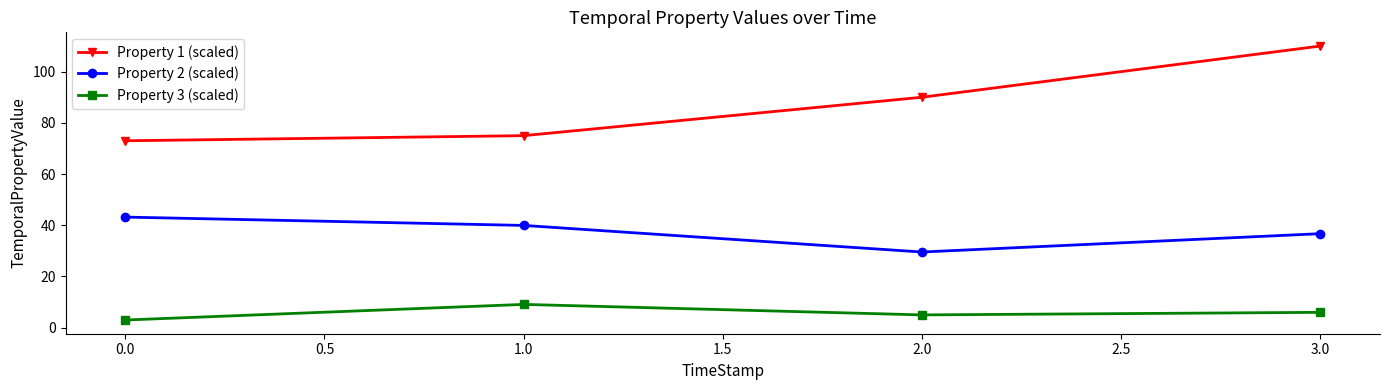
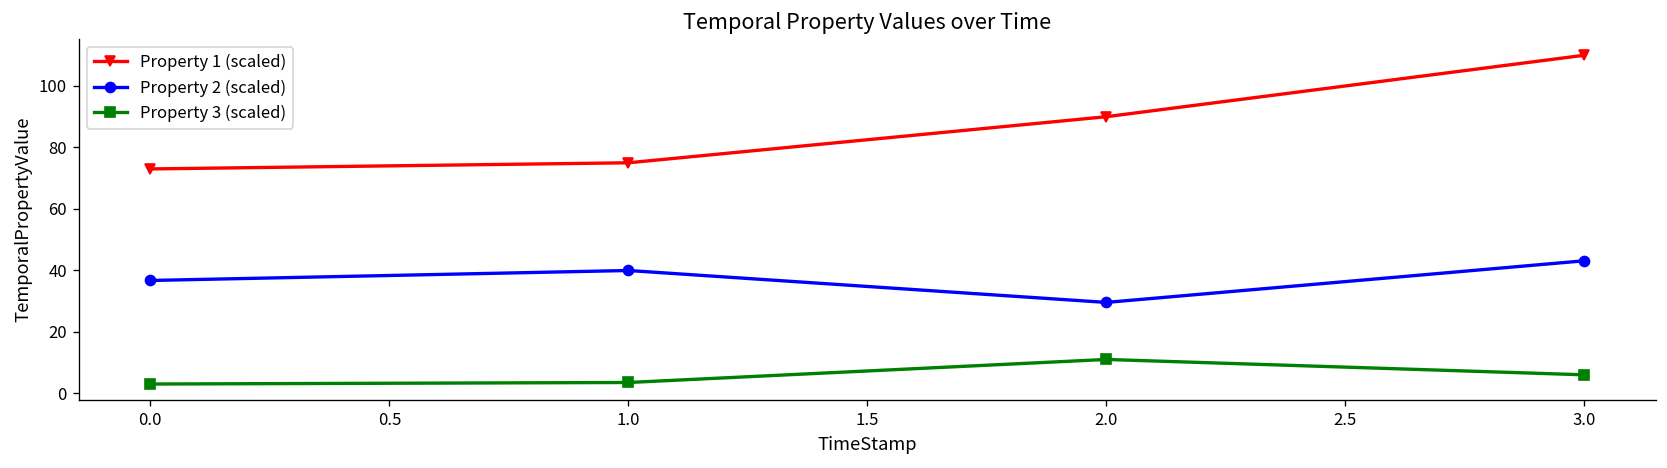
  {
    "Property 1 (scaled)": {
      "0.0": 73,
      "1.0": 75,
      "2.0": 90,
      "3.0": 110
    },
    "Property 2 (scaled)": {
-     "0.0": 43,
+     "0.0": 37,
      "1.0": 40,
      "2.0": 30,
-     "3.0": 37
+     "3.0": 43
    },
    "Property 3 (scaled)": {
      "0.0": 3,
-     "1.0": 9,
-     "2.0": 5,
+     "1.0": 4,
+     "2.0": 11,
      "3.0": 6
    }
  }
